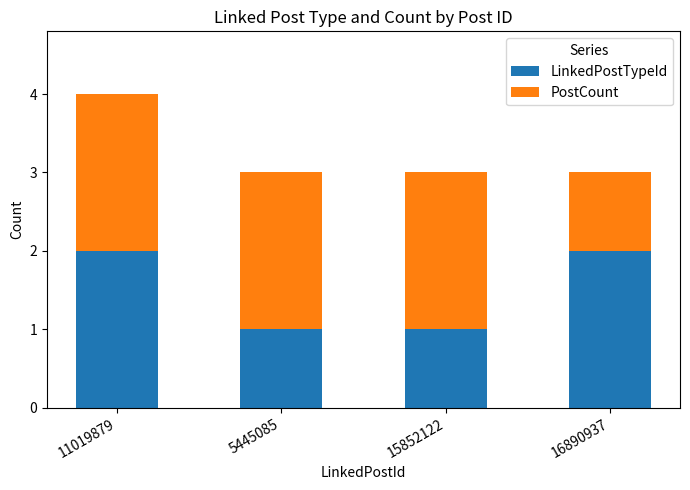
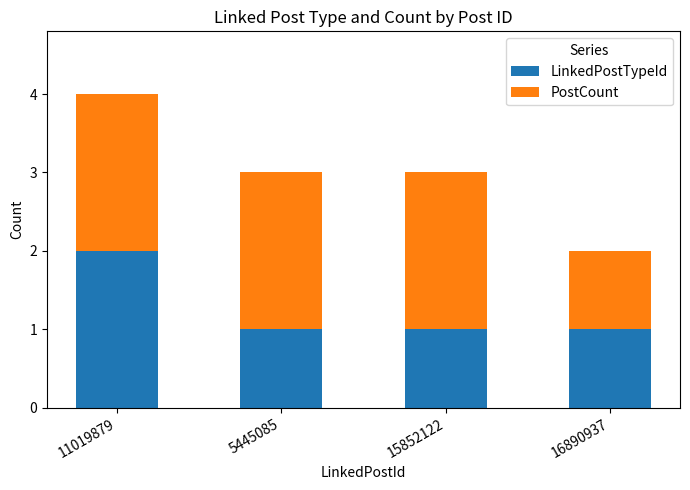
  {
    "LinkedPostTypeId": {
      "11019879": 2,
      "5445085": 1,
      "15852122": 1,
-     "16890937": 2
+     "16890937": 1
    },
    "PostCount": {
      "11019879": 2,
      "5445085": 2,
      "15852122": 2,
      "16890937": 1
    }
  }
